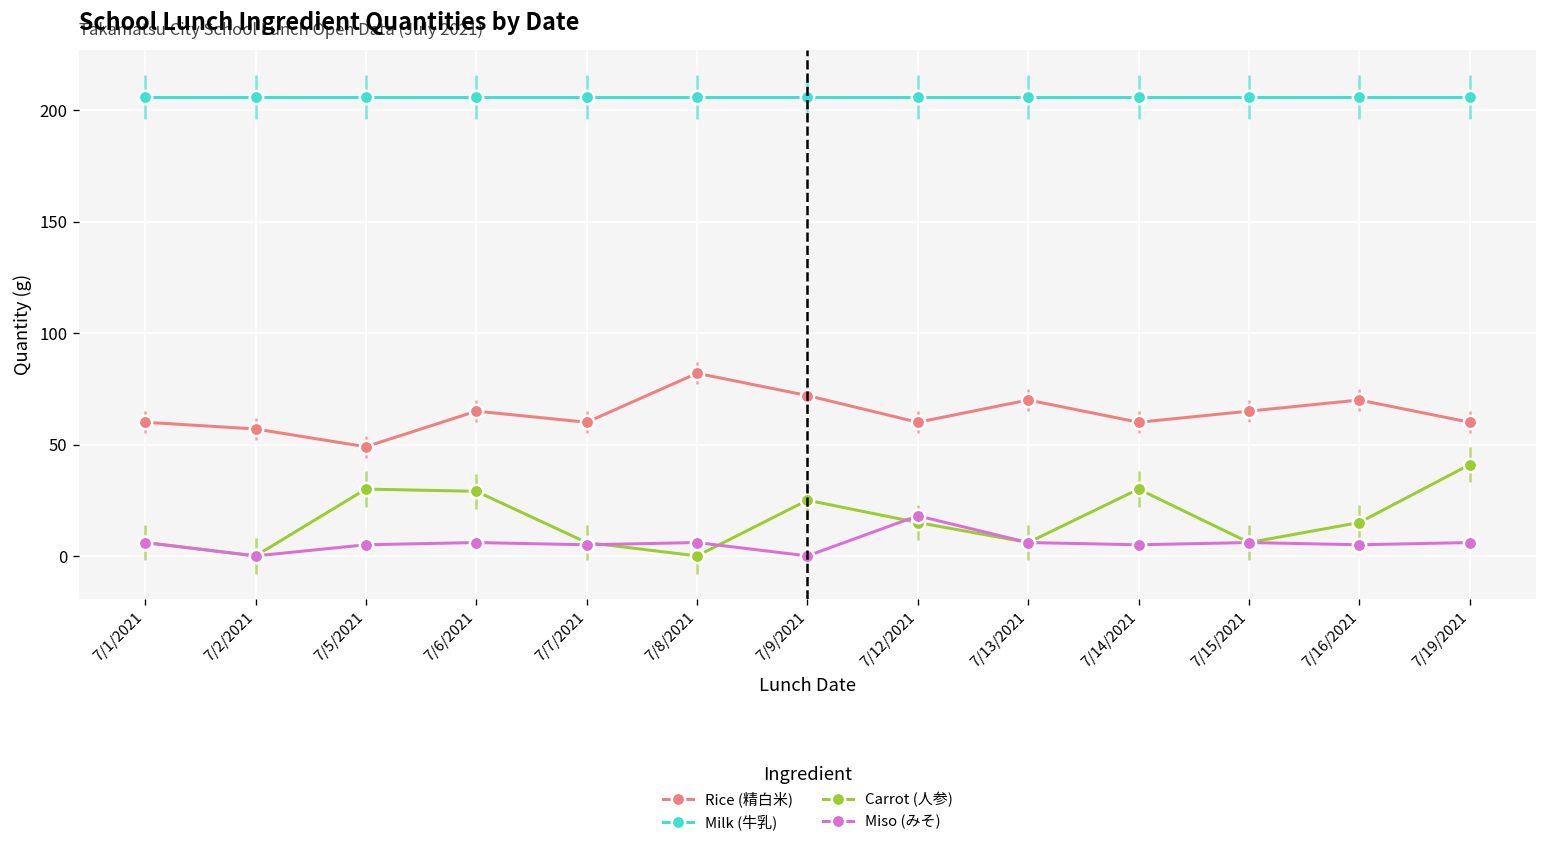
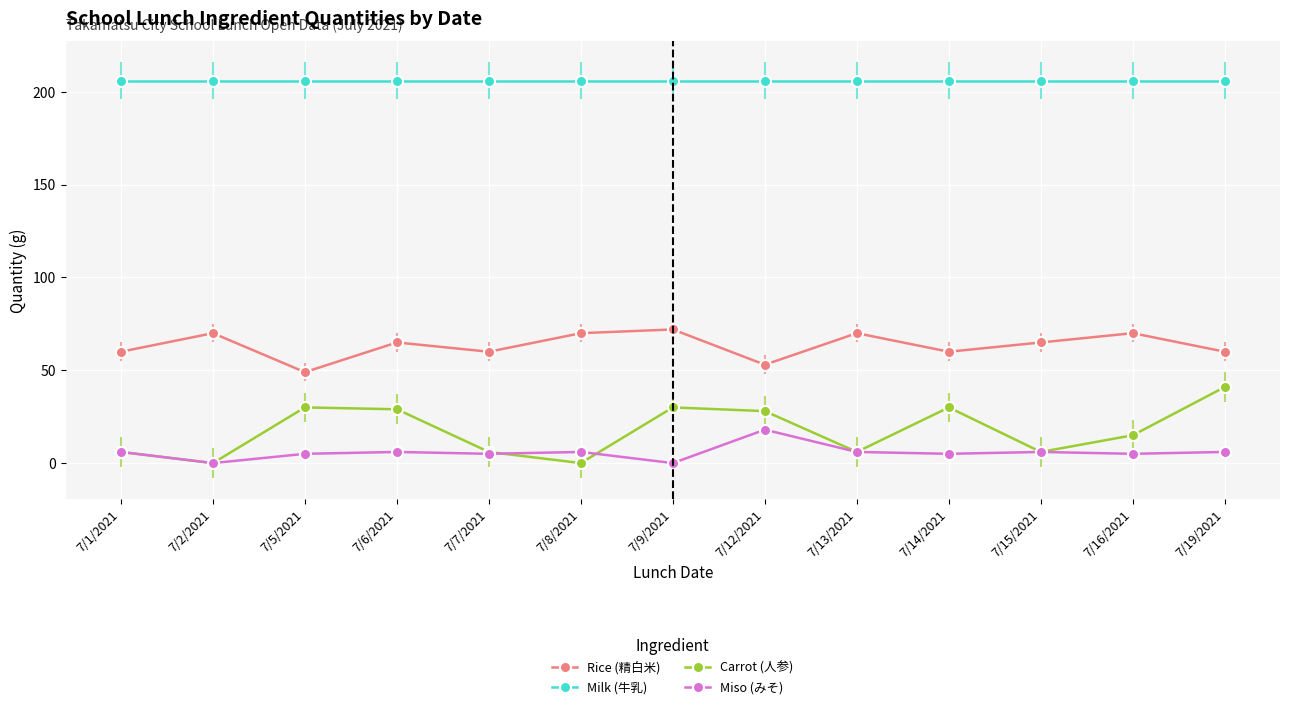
  {
    "Rice (精白米)": {
      "7/1/2021": 60,
-     "7/2/2021": 57,
+     "7/2/2021": 70,
      "7/5/2021": 49,
      "7/6/2021": 65,
      "7/7/2021": 60,
-     "7/8/2021": 82,
+     "7/8/2021": 70,
      "7/9/2021": 72,
-     "7/12/2021": 60,
+     "7/12/2021": 53,
      "7/13/2021": 70,
      "7/14/2021": 60,
      "7/15/2021": 65,
      "7/16/2021": 70,
      "7/19/2021": 60
    },
    "Milk (牛乳)": {
      "7/1/2021": 206,
      "7/2/2021": 206,
      "7/5/2021": 206,
      "7/6/2021": 206,
      "7/7/2021": 206,
      "7/8/2021": 206,
      "7/9/2021": 206,
      "7/12/2021": 206,
      "7/13/2021": 206,
      "7/14/2021": 206,
      "7/15/2021": 206,
      "7/16/2021": 206,
      "7/19/2021": 206
    },
    "Carrot (人参)": {
      "7/5/2021": 30,
      "7/6/2021": 29,
      "7/8/2021": 0,
-     "7/9/2021": 25,
-     "7/12/2021": 15,
+     "7/9/2021": 30,
+     "7/12/2021": 28,
      "7/14/2021": 30,
      "7/16/2021": 15,
      "7/19/2021": 41
    },
    "Miso (みそ)": {
      "7/5/2021": 5,
      "7/6/2021": 6,
      "7/8/2021": 6,
      "7/9/2021": 0,
      "7/12/2021": 18,
      "7/14/2021": 5,
      "7/16/2021": 5,
      "7/19/2021": 6
    }
  }
